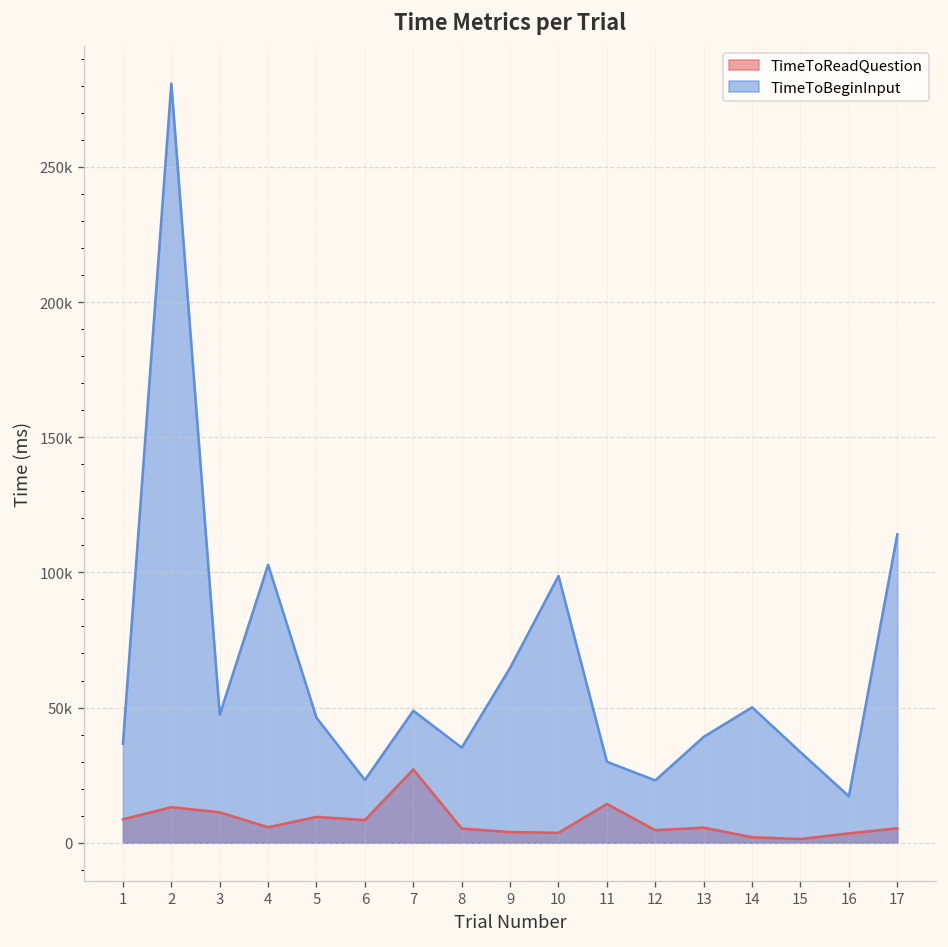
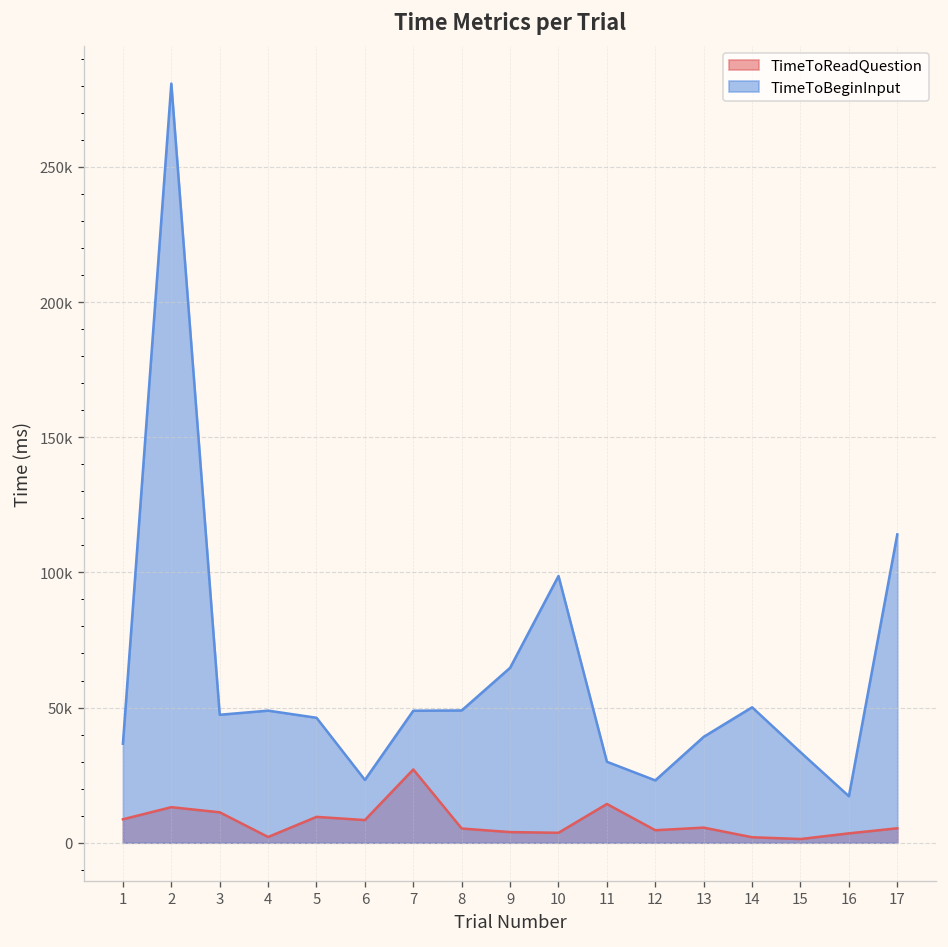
  {
    "TimeToReadQuestion": {
      "1": 9000,
      "2": 13000,
      "3": 11000,
-     "4": 6000,
+     "4": 2000,
      "5": 10000,
      "6": 8000,
      "7": 27000,
      "8": 5000,
      "9": 4000,
      "10": 4000,
      "11": 14000,
      "12": 5000,
      "13": 6000,
      "14": 2000,
      "15": 1000,
      "16": 3000,
      "17": 5000
    },
    "TimeToBeginInput": {
      "1": 37000,
      "2": 281000,
      "3": 47000,
-     "4": 103000,
+     "4": 49000,
      "5": 46000,
      "6": 23000,
      "7": 49000,
-     "8": 35000,
+     "8": 49000,
      "9": 65000,
      "10": 99000,
      "11": 30000,
      "12": 23000,
      "13": 39000,
      "14": 50000,
      "15": 33000,
      "16": 17000,
      "17": 114000
    }
  }
